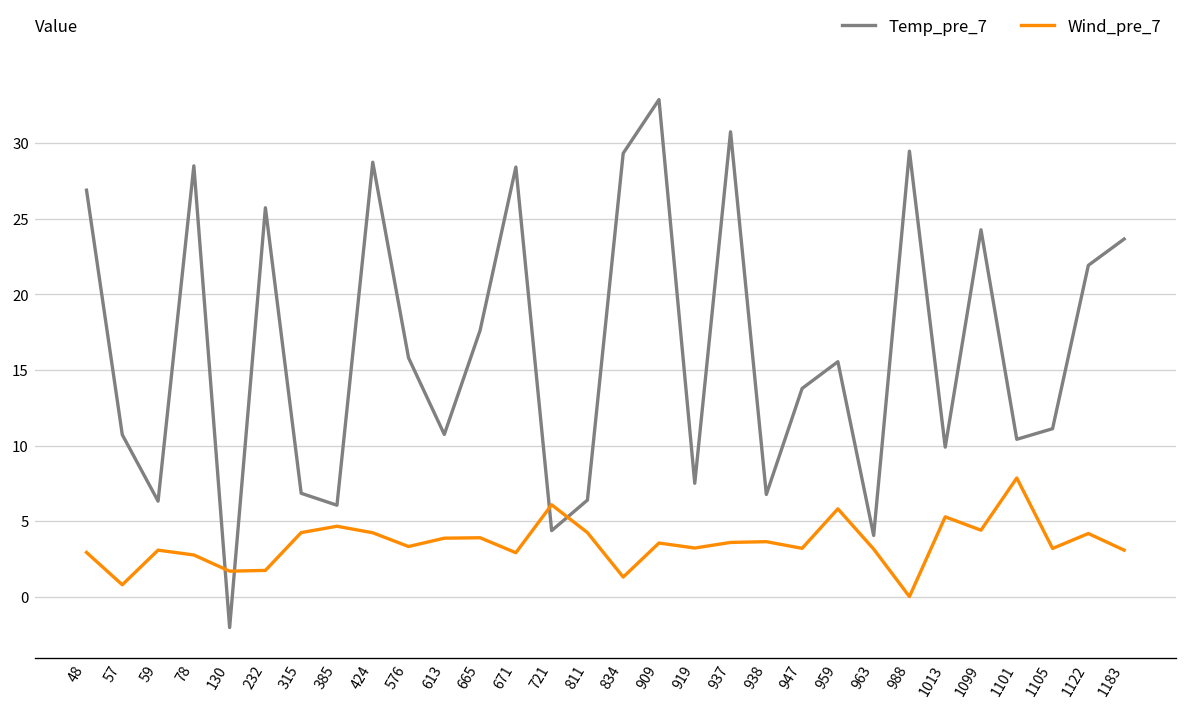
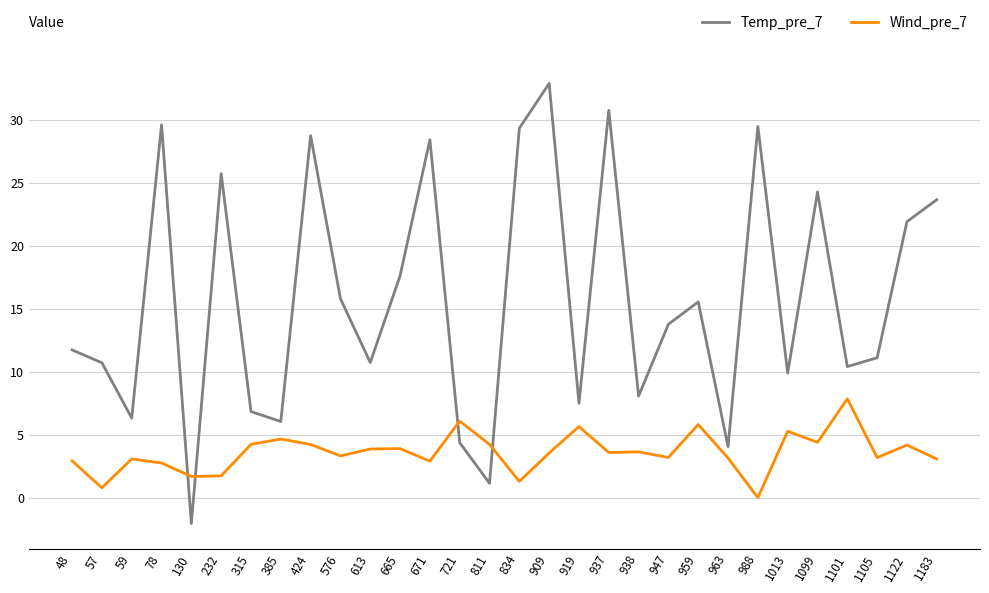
  {
    "Temp_pre_7": {
-     "48": 26.9,
+     "48": 11.7,
      "57": 10.7,
      "59": 6.3,
-     "78": 28.5,
+     "78": 29.6,
      "130": -2.0,
      "232": 25.7,
      "315": 6.9,
      "385": 6.1,
      "424": 28.7,
      "576": 15.8,
      "613": 10.7,
      "665": 17.6,
      "671": 28.4,
      "721": 4.4,
-     "811": 6.4,
+     "811": 1.2,
      "834": 29.3,
      "909": 32.9,
      "919": 7.5,
      "937": 30.8,
-     "938": 6.8,
+     "938": 8.1,
      "947": 13.8,
      "959": 15.6,
      "963": 4.1,
      "988": 29.5,
      "1013": 9.9,
      "1099": 24.3,
      "1101": 10.4,
      "1105": 11.1,
      "1122": 21.9,
      "1183": 23.7
    },
    "Wind_pre_7": {
      "48": 2.9,
      "57": 0.8,
      "59": 3.1,
      "78": 2.8,
      "130": 1.7,
      "232": 1.8,
      "315": 4.3,
      "385": 4.7,
      "424": 4.2,
      "576": 3.3,
      "613": 3.9,
      "665": 3.9,
      "671": 2.9,
      "721": 6.1,
      "811": 4.3,
      "834": 1.3,
      "909": 3.6,
-     "919": 3.2,
+     "919": 5.7,
      "937": 3.6,
      "938": 3.7,
      "947": 3.2,
      "959": 5.8,
      "963": 3.2,
      "988": 0.0,
      "1013": 5.3,
      "1099": 4.4,
      "1101": 7.9,
      "1105": 3.2,
      "1122": 4.2,
      "1183": 3.1
    }
  }
